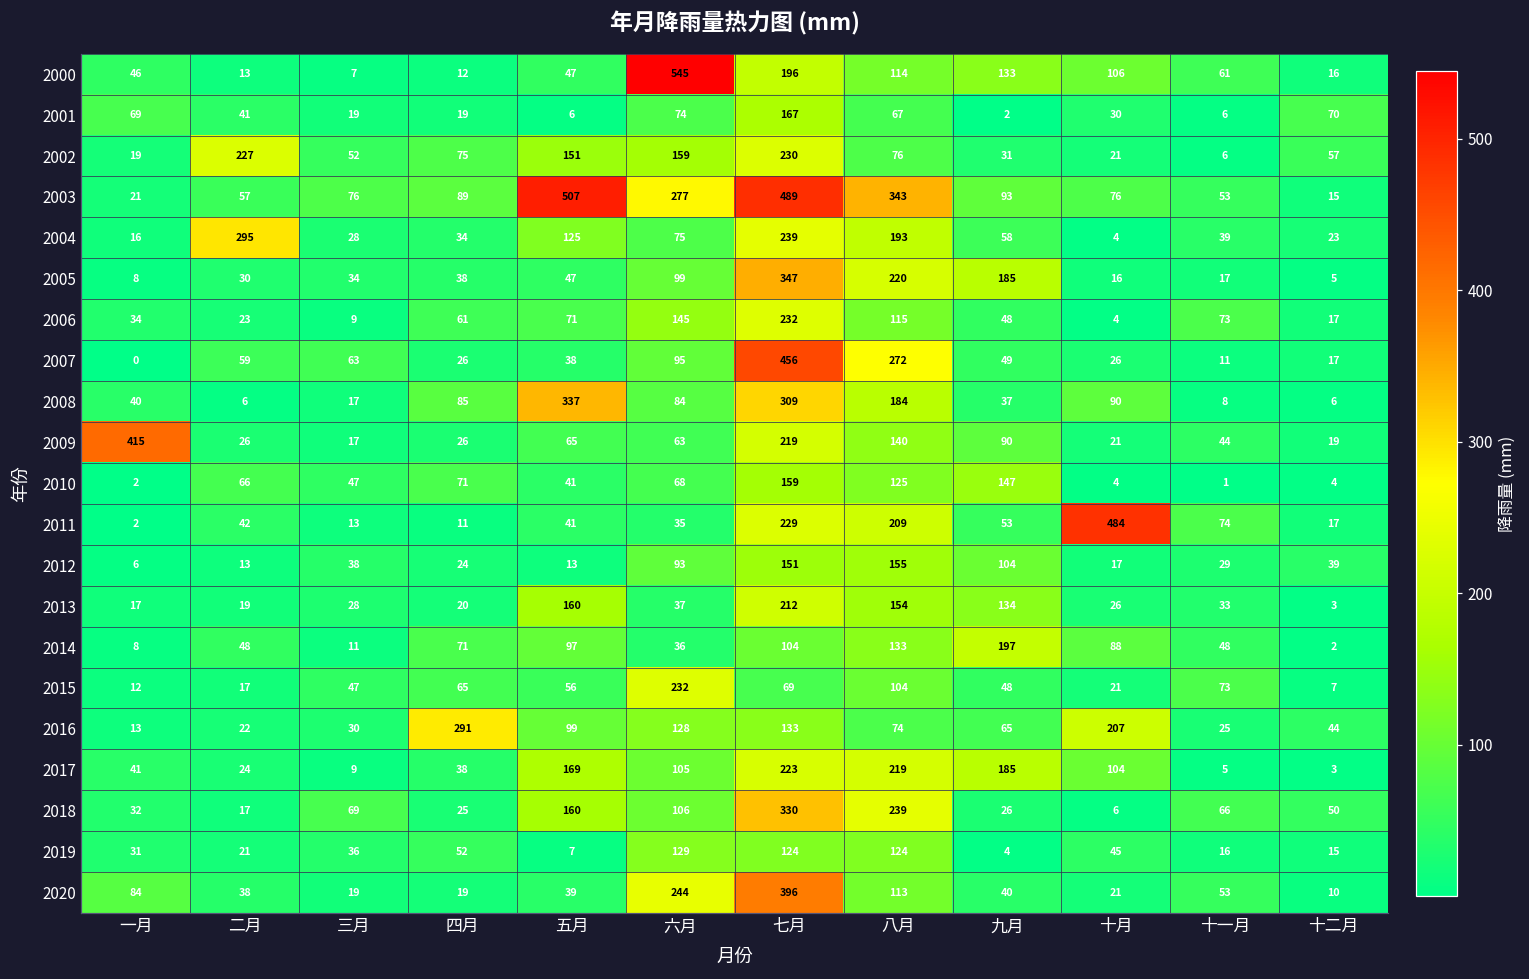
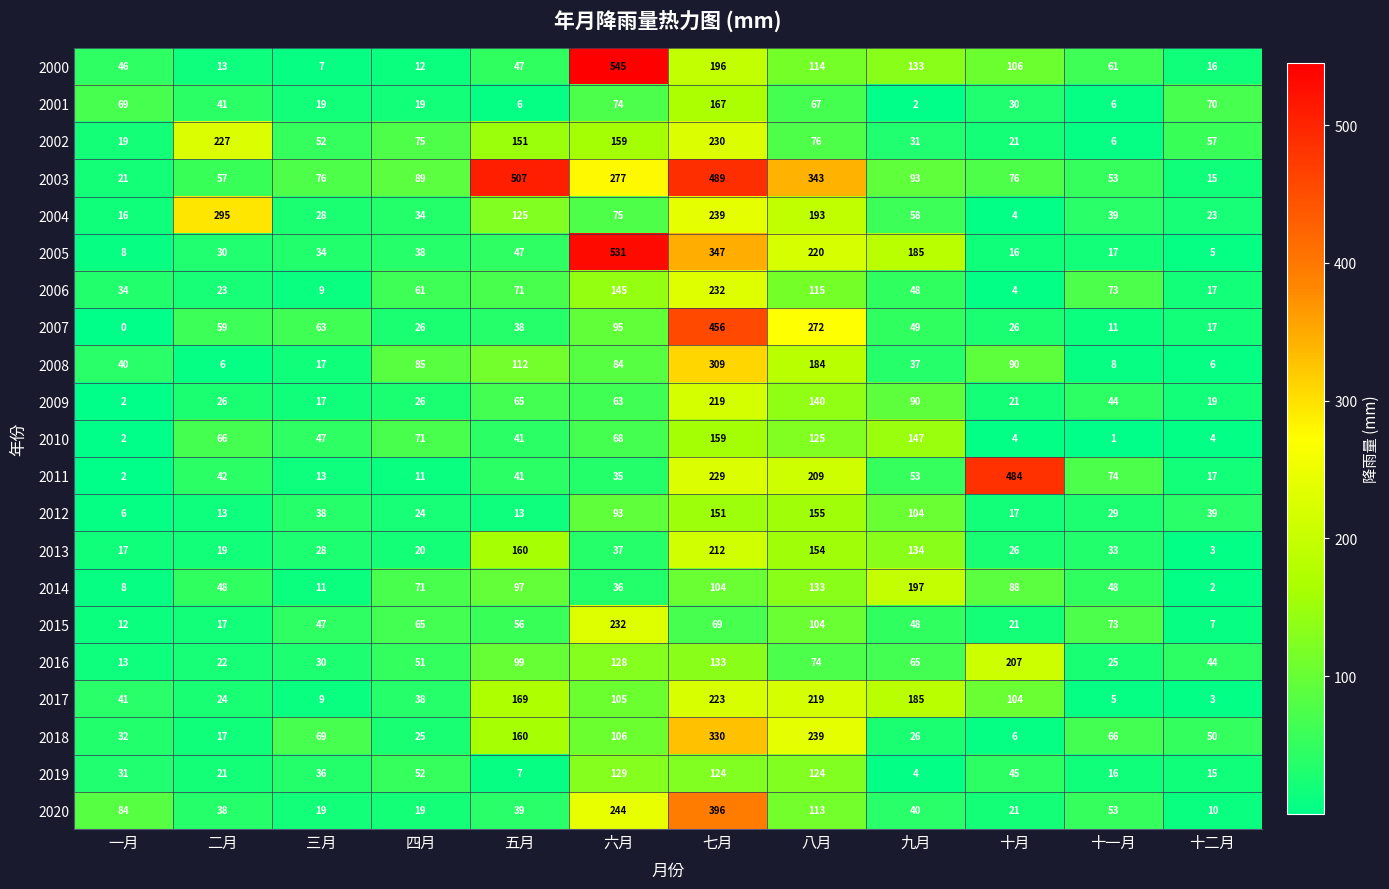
  {
    "2005": {
      "一月": 8,
      "二月": 30,
      "三月": 34,
      "四月": 38,
      "五月": 47,
-     "六月": 99,
+     "六月": 531,
      "七月": 347,
      "八月": 220,
      "九月": 185,
      "十月": 16,
      "十一月": 17,
      "十二月": 5
    },
    "2008": {
      "一月": 40,
      "二月": 6,
      "三月": 17,
      "四月": 85,
-     "五月": 337,
+     "五月": 112,
      "六月": 84,
      "七月": 309,
      "八月": 184,
      "九月": 37,
      "十月": 90,
      "十一月": 8,
      "十二月": 6
    },
    "2009": {
-     "一月": 415,
+     "一月": 2,
      "二月": 26,
      "三月": 17,
      "四月": 26,
      "五月": 65,
      "六月": 63,
      "七月": 219,
      "八月": 140,
      "九月": 90,
      "十月": 21,
      "十一月": 44,
      "十二月": 19
    },
    "2016": {
      "一月": 13,
      "二月": 22,
      "三月": 30,
-     "四月": 291,
+     "四月": 51,
      "五月": 99,
      "六月": 128,
      "七月": 133,
      "八月": 74,
      "九月": 65,
      "十月": 207,
      "十一月": 25,
      "十二月": 44
    }
  }
